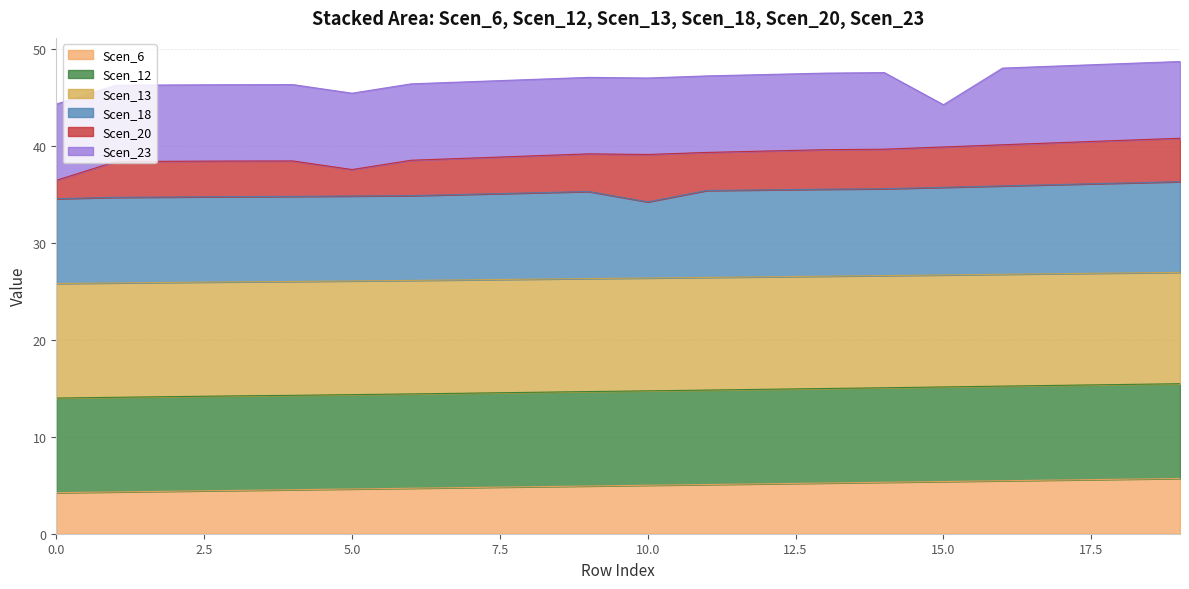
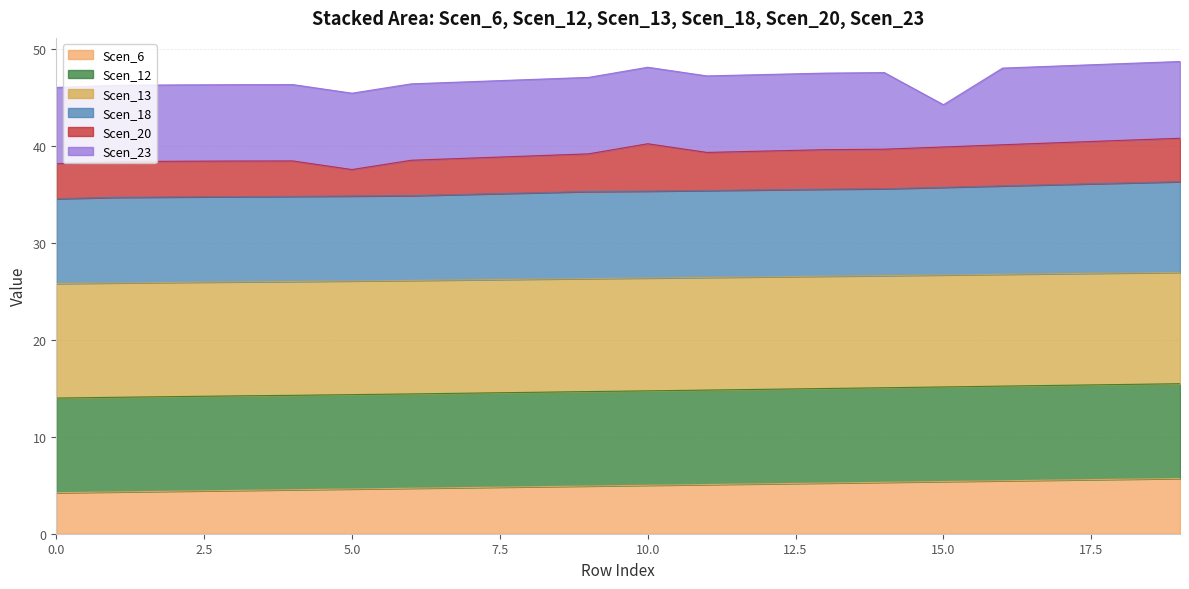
  {
    "Scen_12": {
      "0.0": 10,
      "5.0": 10,
      "10.0": 10,
      "15.0": 10
    },
    "Scen_18": {
      "0.0": 9,
      "5.0": 9,
-     "10.0": 8,
+     "10.0": 9,
      "15.0": 9
    },
    "Scen_20": {
-     "0.0": 2,
+     "0.0": 4,
      "5.0": 3,
      "10.0": 5,
      "15.0": 4
    },
    "Scen_23": {
      "0.0": 8,
      "5.0": 8,
      "10.0": 8,
      "15.0": 4
    }
  }
